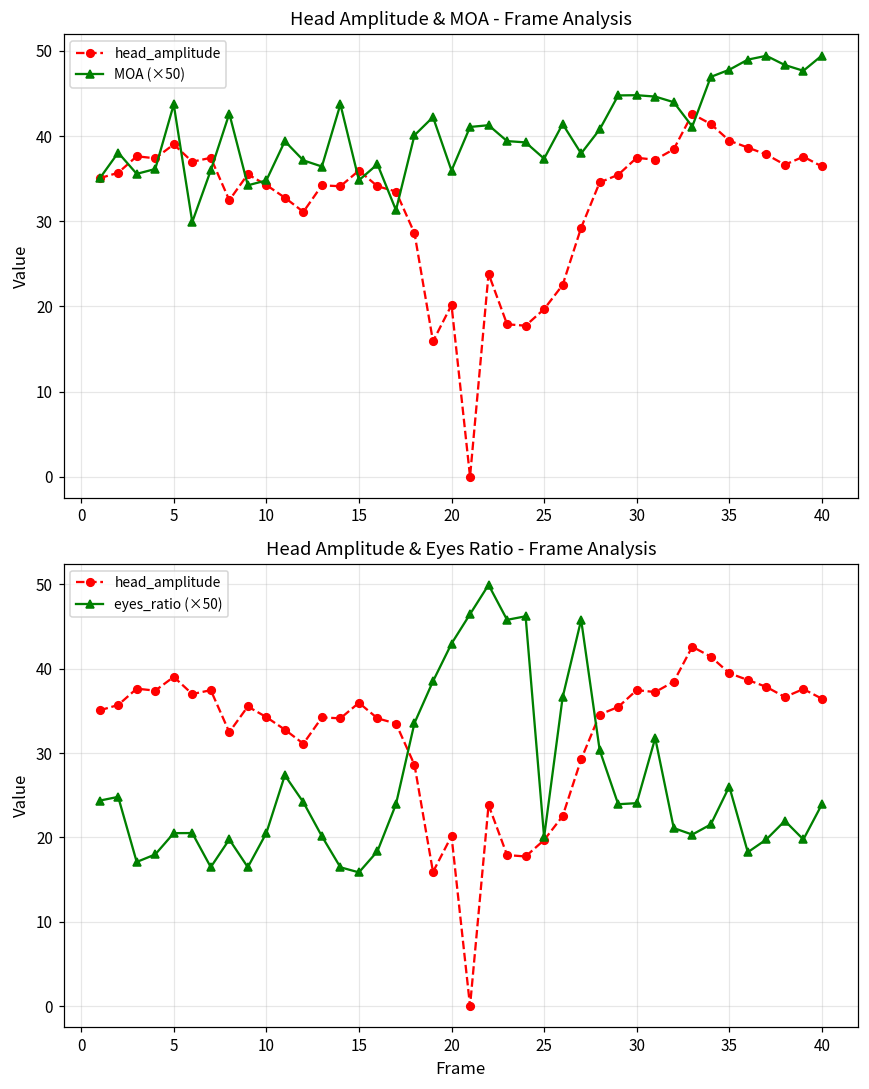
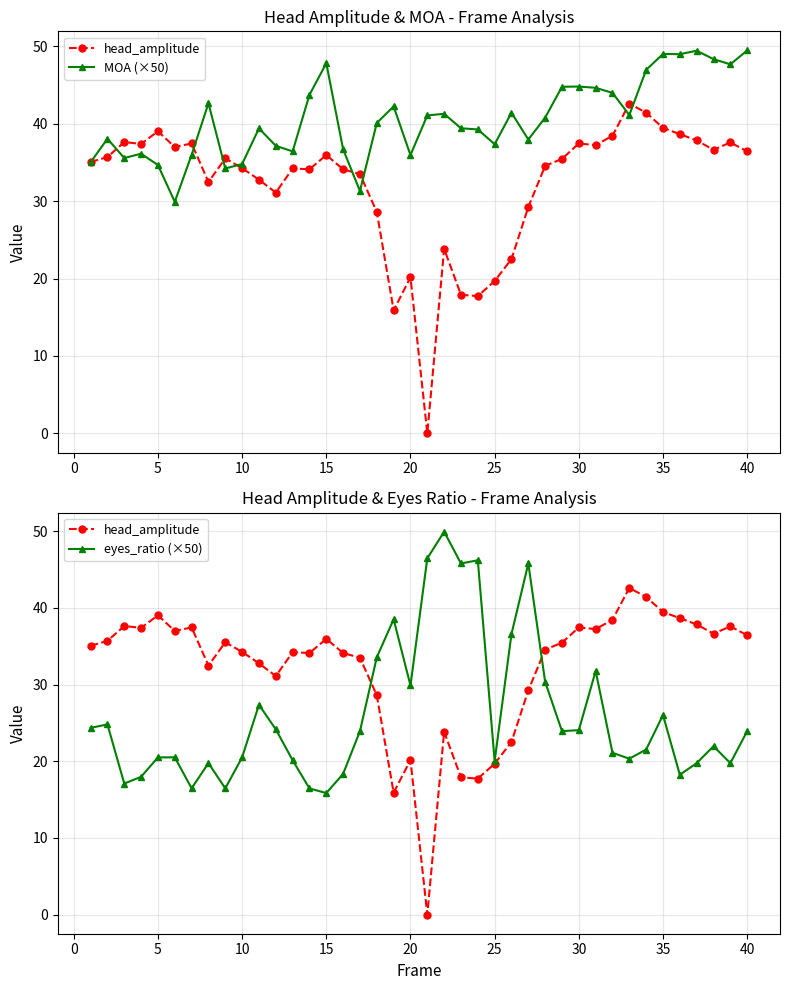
  {
    "Head Amplitude & MOA - Frame Analysis": {
      "head_amplitude": {
        "5": 39,
        "10": 34,
        "15": 36,
        "20": 20,
        "25": 20,
        "30": 37,
        "35": 39,
        "40": 36
      },
      "MOA (×50)": {
-       "5": 44,
+       "5": 35,
        "10": 35,
-       "15": 35,
+       "15": 48,
        "20": 36,
        "25": 37,
        "30": 45,
-       "35": 48,
+       "35": 49,
        "40": 49
      }
    },
    "Head Amplitude & Eyes Ratio - Frame Analysis": {
      "head_amplitude": {
        "5": 39,
        "10": 34,
        "15": 36,
        "20": 20,
        "25": 20,
        "30": 37,
        "35": 39,
        "40": 36
      },
      "eyes_ratio (×50)": {
        "5": 20,
        "10": 21,
        "15": 16,
-       "20": 43,
+       "20": 30,
        "25": 20,
        "30": 24,
        "35": 26,
        "40": 24
      }
    }
  }
